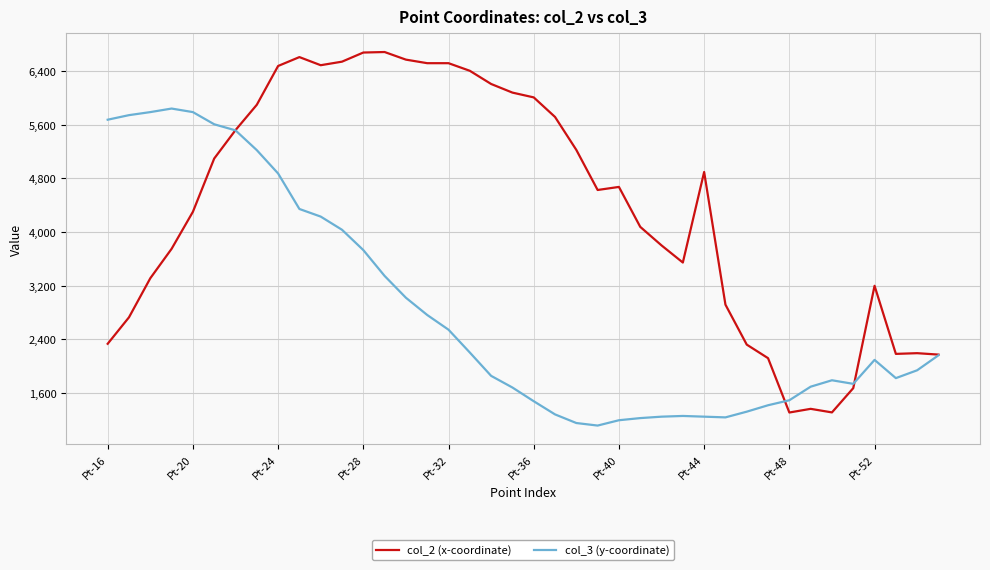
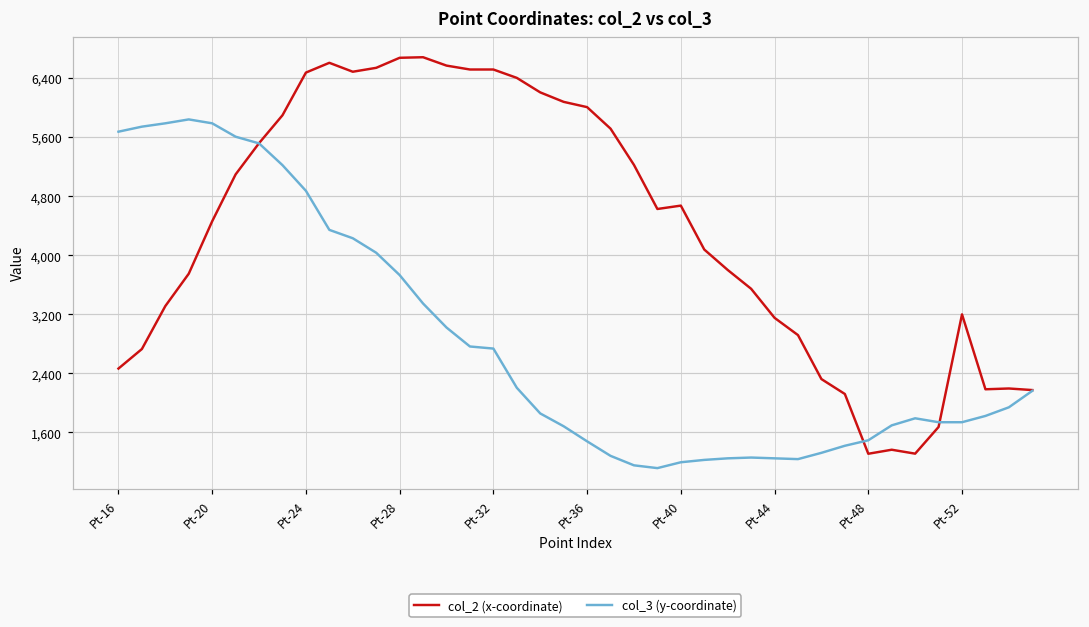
  {
    "col_2 (x-coordinate)": {
-     "Pt-16": "2,300",
-     "Pt-20": "4,300",
+     "Pt-16": "2,500",
+     "Pt-20": "4,500",
      "Pt-24": "6,500",
      "Pt-28": "6,700",
      "Pt-32": "6,500",
      "Pt-36": "6,000",
      "Pt-40": "4,700",
-     "Pt-44": "4,900",
+     "Pt-44": "3,200",
      "Pt-48": "1,300",
      "Pt-52": "3,200"
    },
    "col_3 (y-coordinate)": {
      "Pt-16": "5,700",
      "Pt-20": "5,800",
      "Pt-24": "4,900",
      "Pt-28": "3,700",
-     "Pt-32": "2,500",
+     "Pt-32": "2,700",
      "Pt-36": "1,500",
      "Pt-40": "1,200",
      "Pt-44": "1,200",
      "Pt-48": "1,500",
-     "Pt-52": "2,100"
+     "Pt-52": "1,700"
    }
  }
